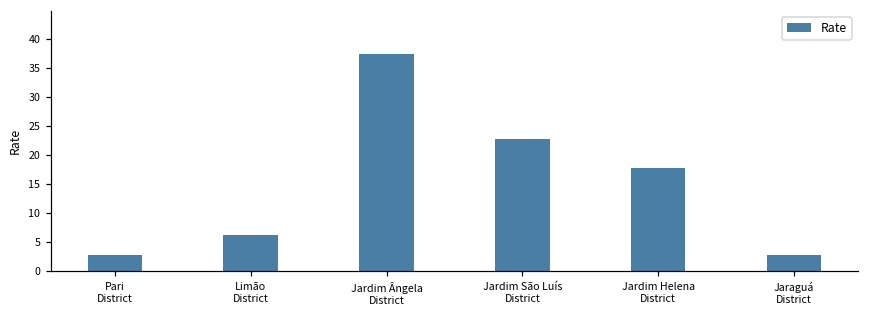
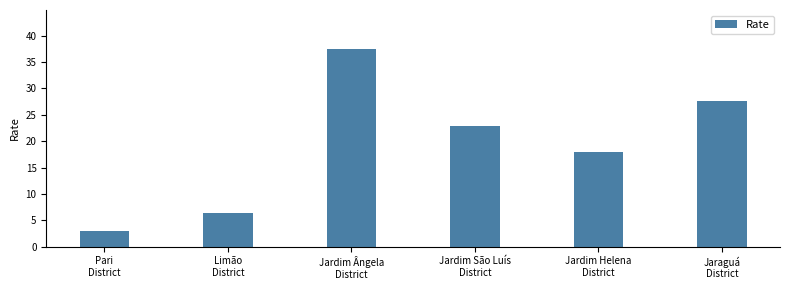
  {
    "Pari District": 3,
    "Limão District": 6,
    "Jardim Ângela District": 37,
    "Jardim São Luís District": 23,
    "Jardim Helena District": 18,
-   "Jaraguá District": 3
+   "Jaraguá District": 28
  }
